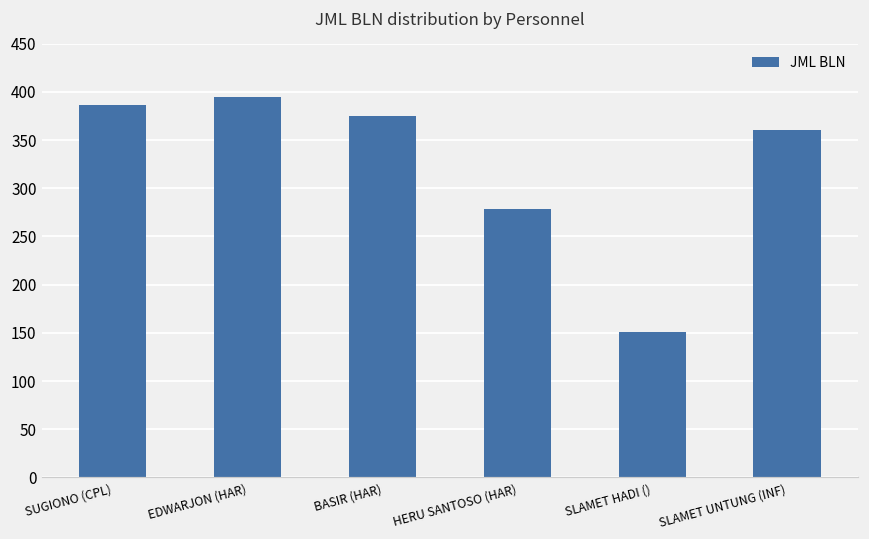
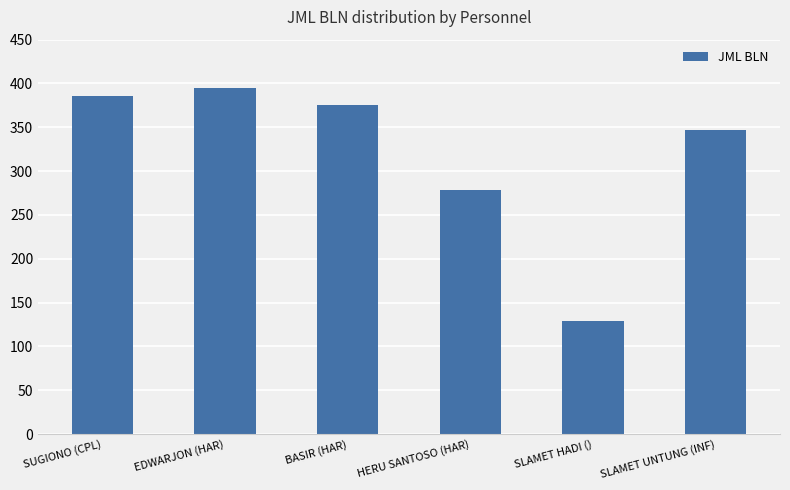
  {
    "SUGIONO (CPL)": 390,
    "EDWARJON (HAR)": 400,
    "BASIR (HAR)": 380,
    "HERU SANTOSO (HAR)": 280,
-   "SLAMET HADI ()": 150,
-   "SLAMET UNTUNG (INF)": 360
+   "SLAMET HADI ()": 130,
+   "SLAMET UNTUNG (INF)": 350
  }
